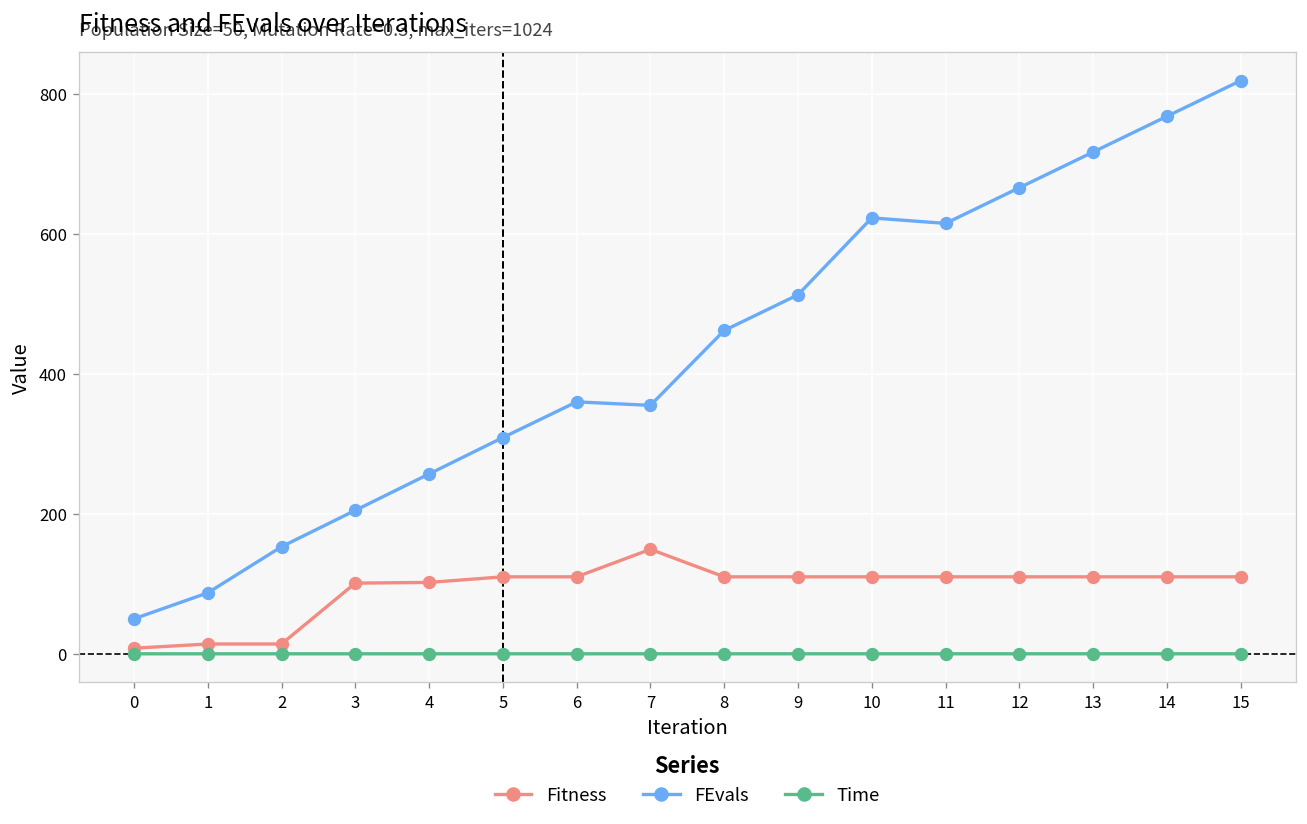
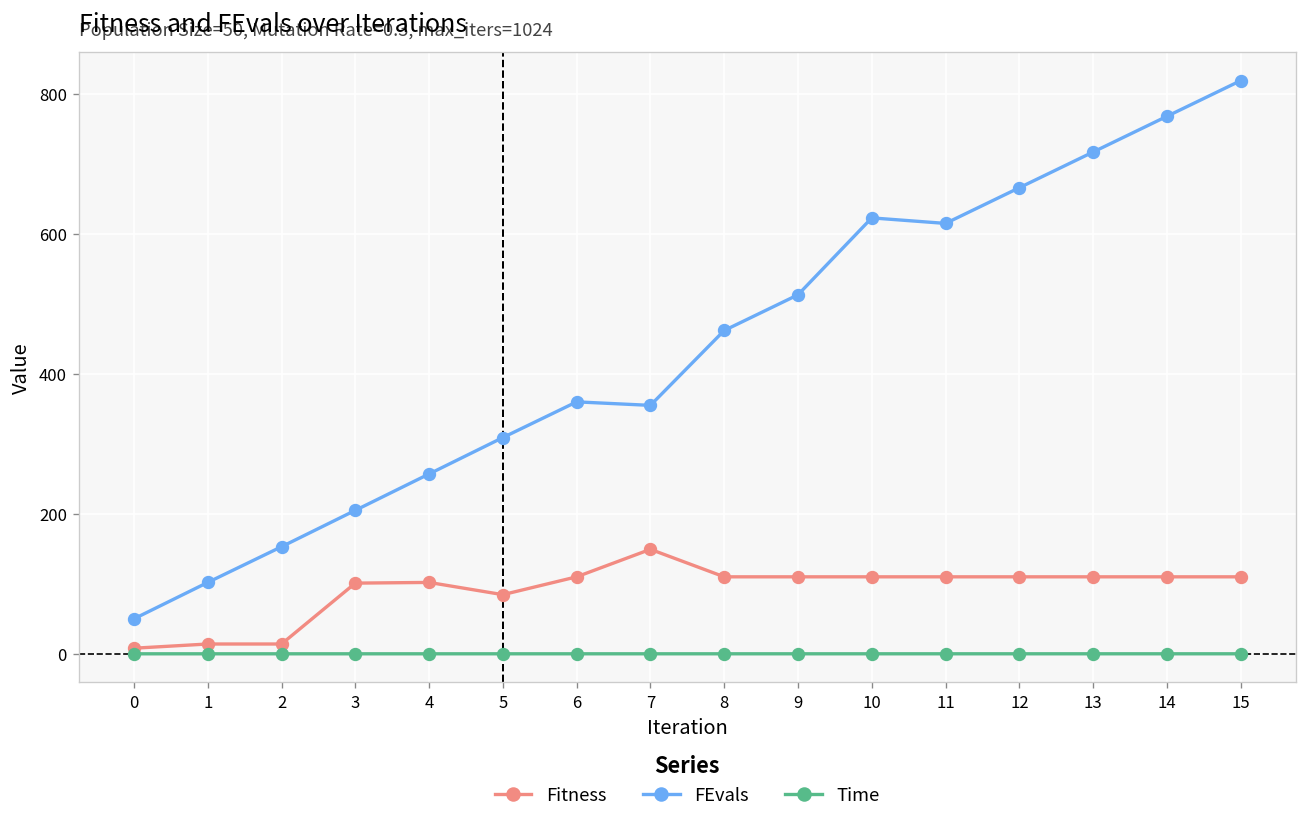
  {
    "Fitness": {
      "0": 10,
      "1": 10,
      "2": 10,
      "3": 100,
      "4": 100,
-     "5": 110,
+     "5": 80,
      "6": 110,
      "7": 150,
      "8": 110,
      "9": 110,
      "10": 110,
      "11": 110,
      "12": 110,
      "13": 110,
      "14": 110,
      "15": 110
    },
    "FEvals": {
      "0": 50,
-     "1": 90,
+     "1": 100,
      "2": 150,
      "3": 210,
      "4": 260,
      "5": 310,
      "6": 360,
      "7": 360,
      "8": 460,
      "9": 510,
      "10": 620,
      "11": 620,
      "12": 670,
      "13": 720,
      "14": 770,
      "15": 820
    },
    "Time": {
      "0": 0,
      "1": 0,
      "2": 0,
      "3": 0,
      "4": 0,
      "5": 0,
      "6": 0,
      "7": 0,
      "8": 0,
      "9": 0,
      "10": 0,
      "11": 0,
      "12": 0,
      "13": 0,
      "14": 0,
      "15": 0
    }
  }
